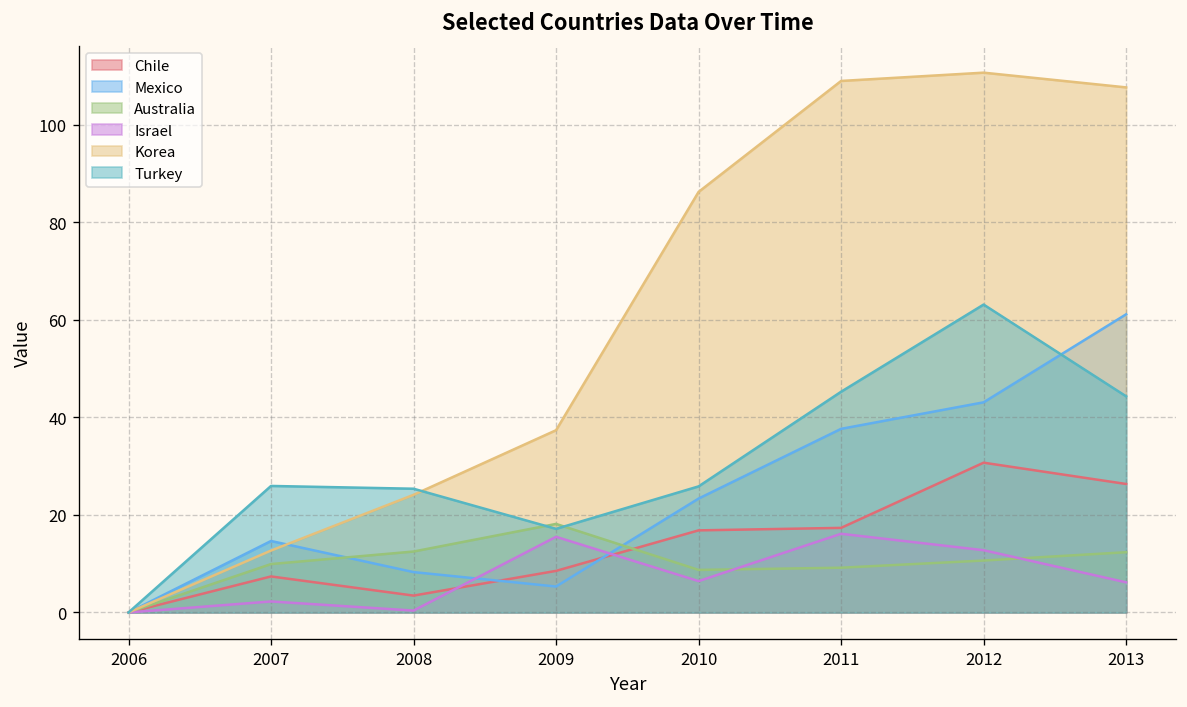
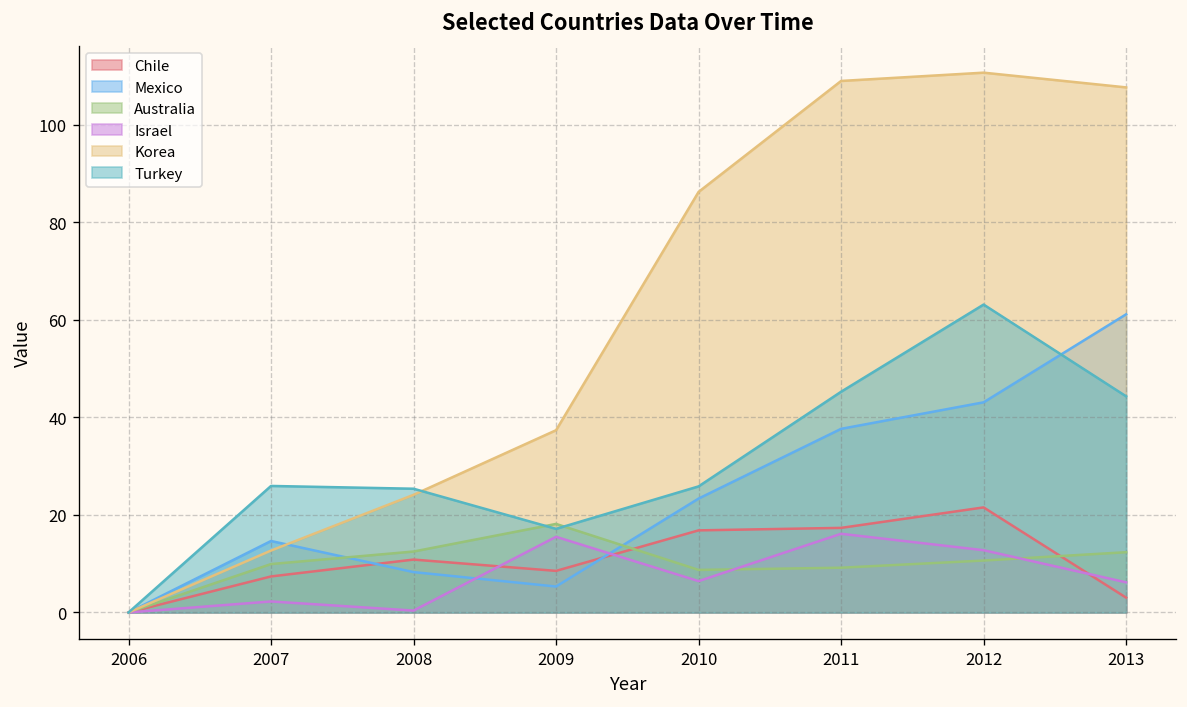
  {
    "Chile": {
      "2007": 7,
-     "2008": 3,
+     "2008": 11,
      "2009": 9,
      "2010": 17,
      "2011": 17,
-     "2012": 31,
-     "2013": 26
+     "2012": 22,
+     "2013": 3
    },
    "Israel": {
      "2007": 2,
      "2008": 0,
      "2009": 16,
      "2010": 6,
      "2011": 16,
      "2012": 13,
      "2013": 6
    }
  }
